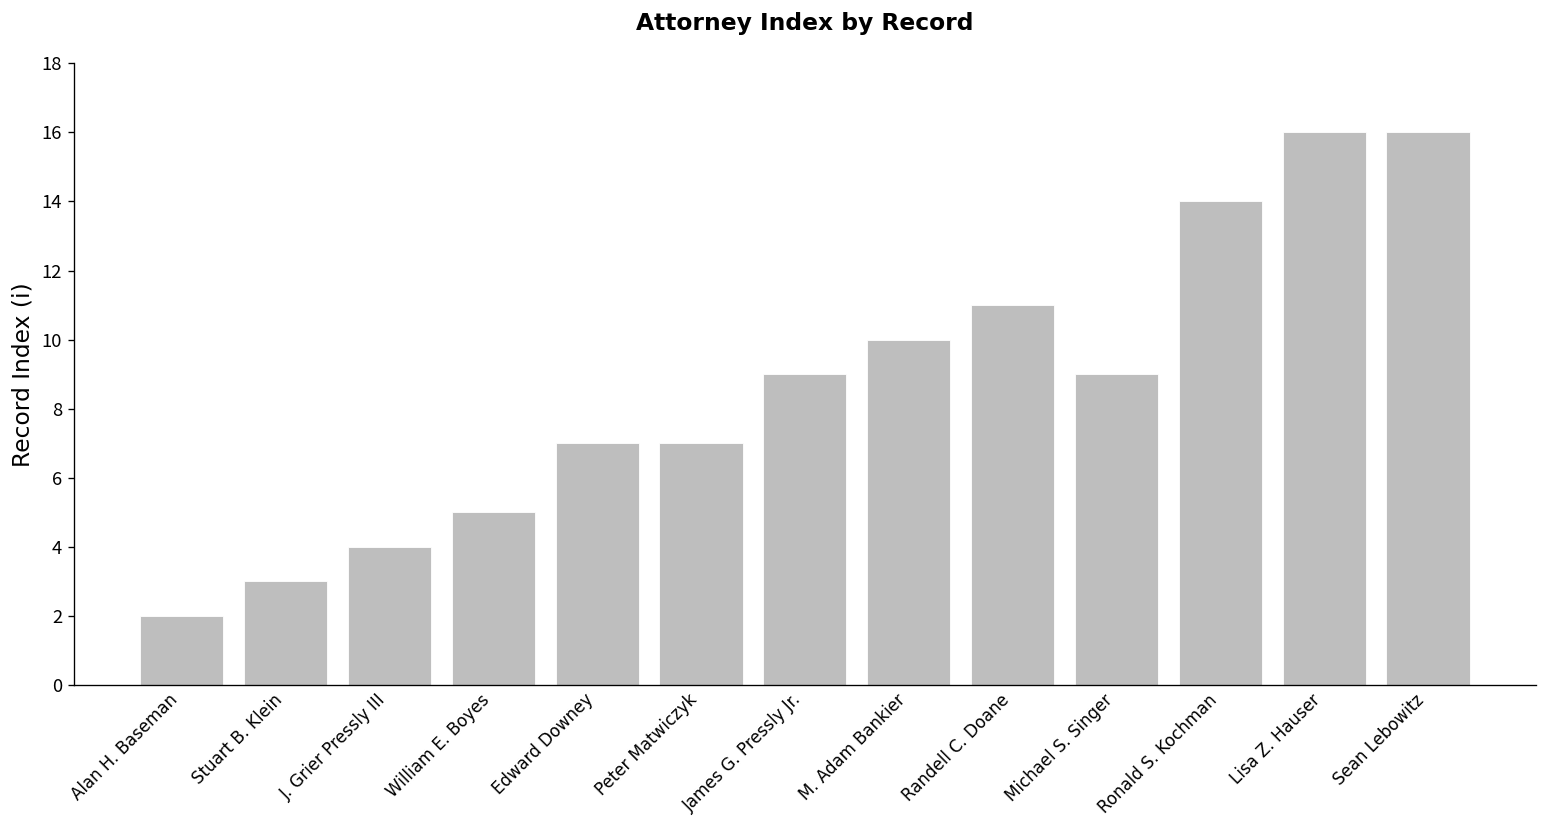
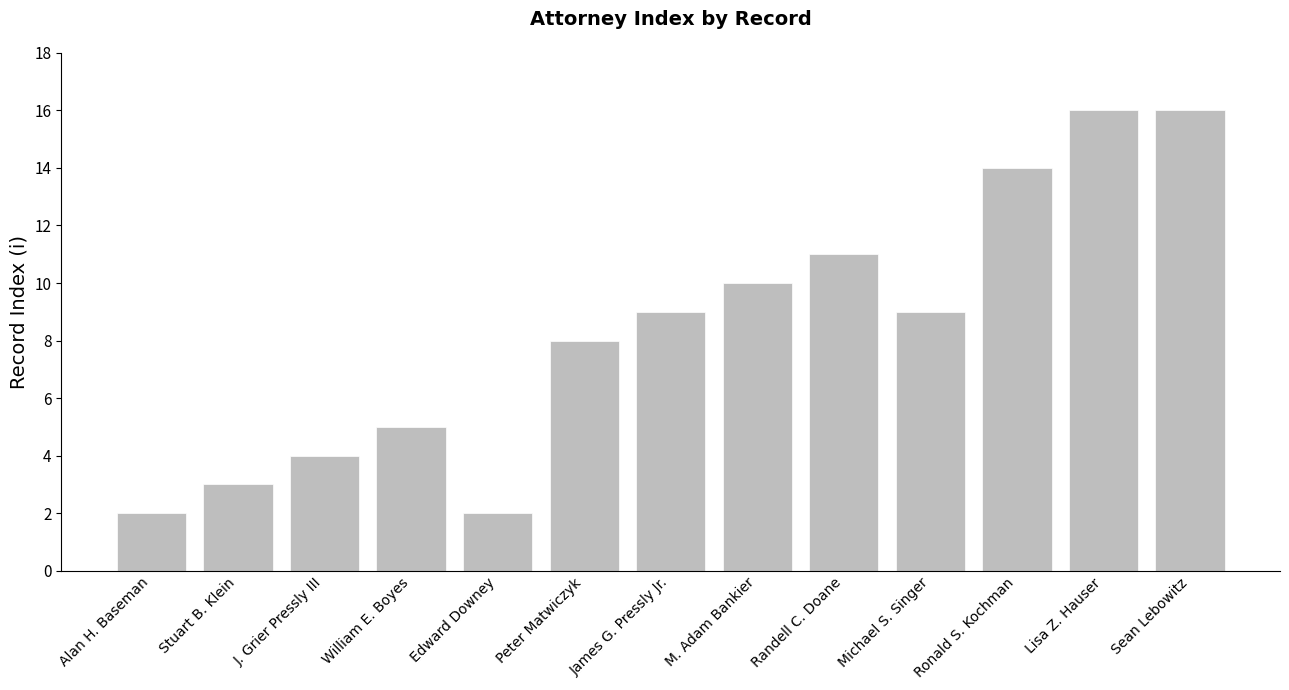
  {
    "Alan H. Baseman": 2,
    "Stuart B. Klein": 3,
    "J. Grier Pressly III": 4,
    "William E. Boyes": 5,
-   "Edward Downey": 7,
-   "Peter Matwiczyk": 7,
+   "Edward Downey": 2,
+   "Peter Matwiczyk": 8,
    "James G. Pressly Jr.": 9,
    "M. Adam Bankier": 10,
    "Randell C. Doane": 11,
    "Michael S. Singer": 9,
    "Ronald S. Kochman": 14,
    "Lisa Z. Hauser": 16,
    "Sean Lebowitz": 16
  }
